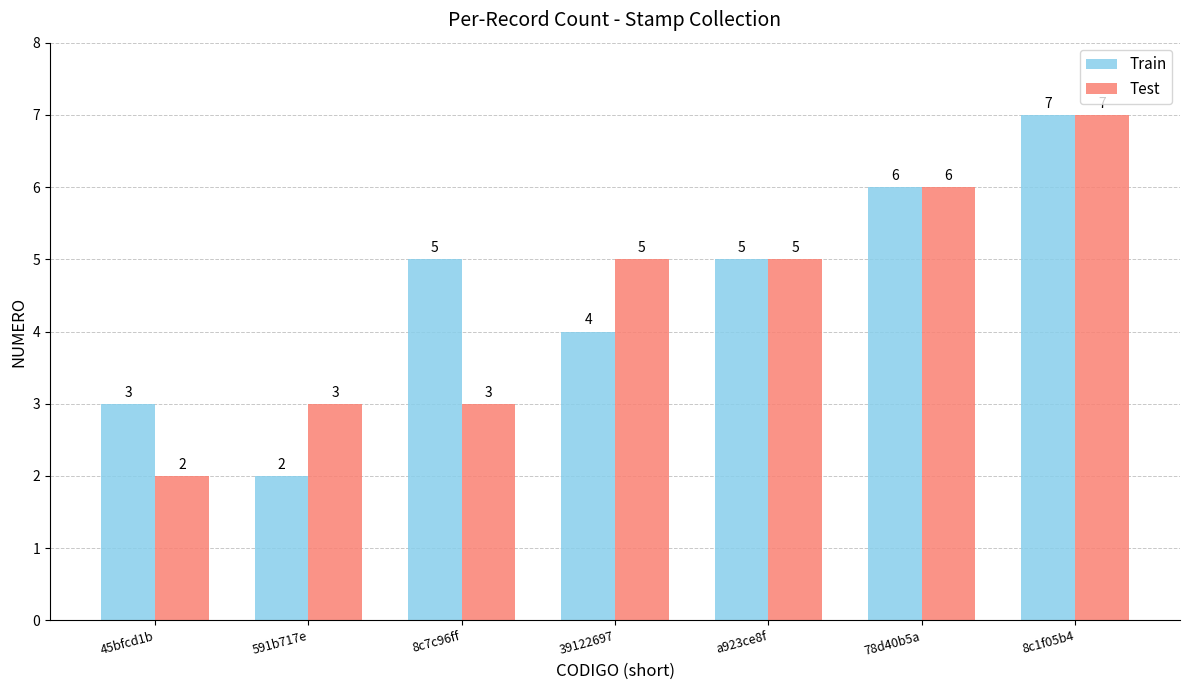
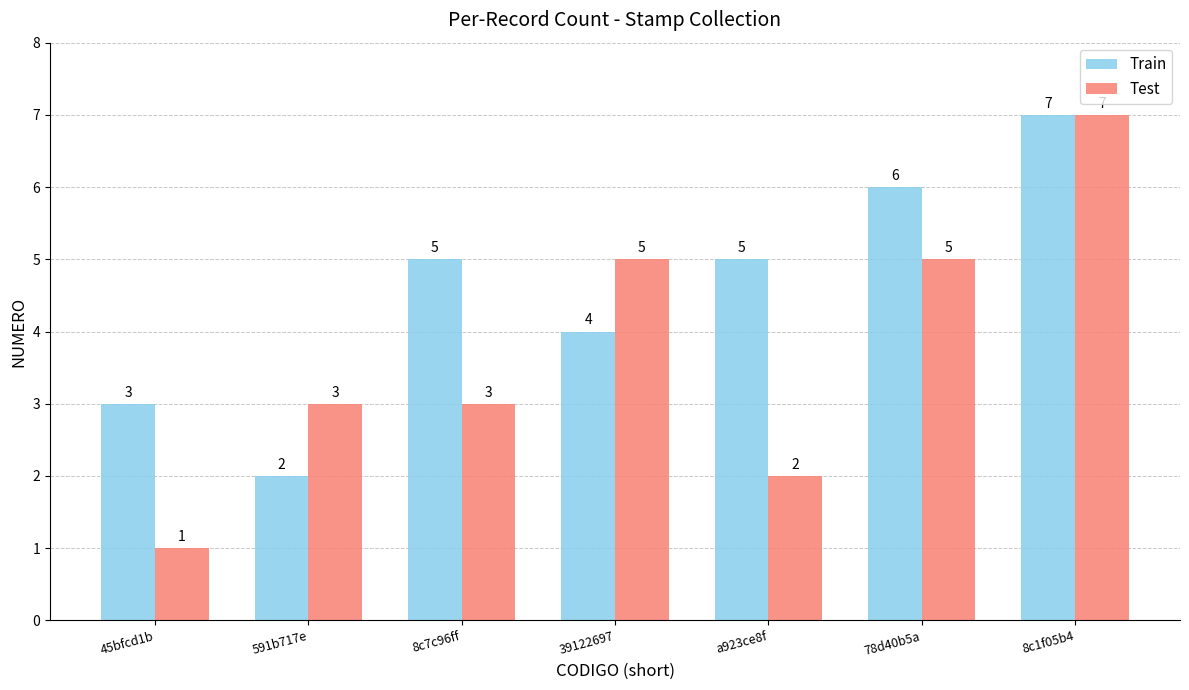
  {
    "Train": {
      "45bfcd1b": 3,
      "591b717e": 2,
      "8c7c96ff": 5,
      "39122697": 4,
      "a923ce8f": 5,
      "78d40b5a": 6,
      "8c1f05b4": 7
    },
    "Test": {
-     "45bfcd1b": 2,
+     "45bfcd1b": 1,
      "591b717e": 3,
      "8c7c96ff": 3,
      "39122697": 5,
-     "a923ce8f": 5,
-     "78d40b5a": 6
+     "a923ce8f": 2,
+     "78d40b5a": 5
    }
  }
